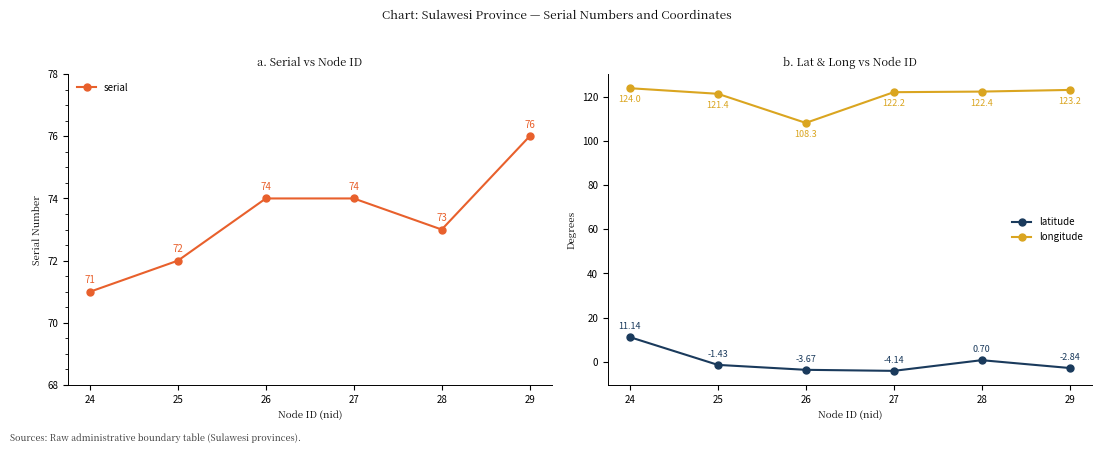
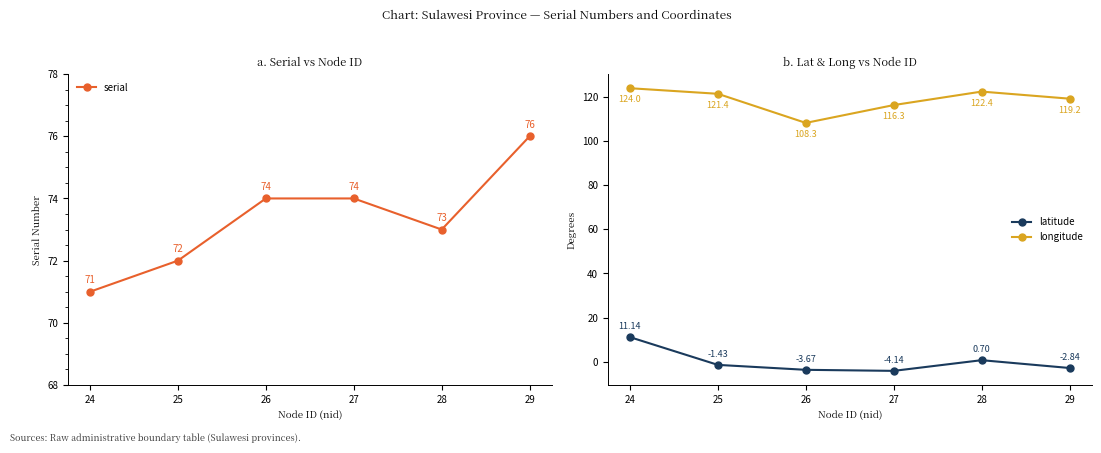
  {
    "a. Serial vs Node ID": {
      "24": 71,
      "25": 72,
      "26": 74,
      "27": 74,
      "28": 73,
      "29": 76
    },
    "b. Lat & Long vs Node ID": {
      "latitude": {
        "24": 11.14,
        "25": -1.43,
        "26": -3.67,
        "27": -4.14,
        "28": 0.70,
        "29": -2.84
      },
      "longitude": {
        "24": 124.0,
        "25": 121.4,
        "26": 108.3,
-       "27": 122.2,
+       "27": 116.3,
        "28": 122.4,
-       "29": 123.2
+       "29": 119.2
      }
    }
  }
